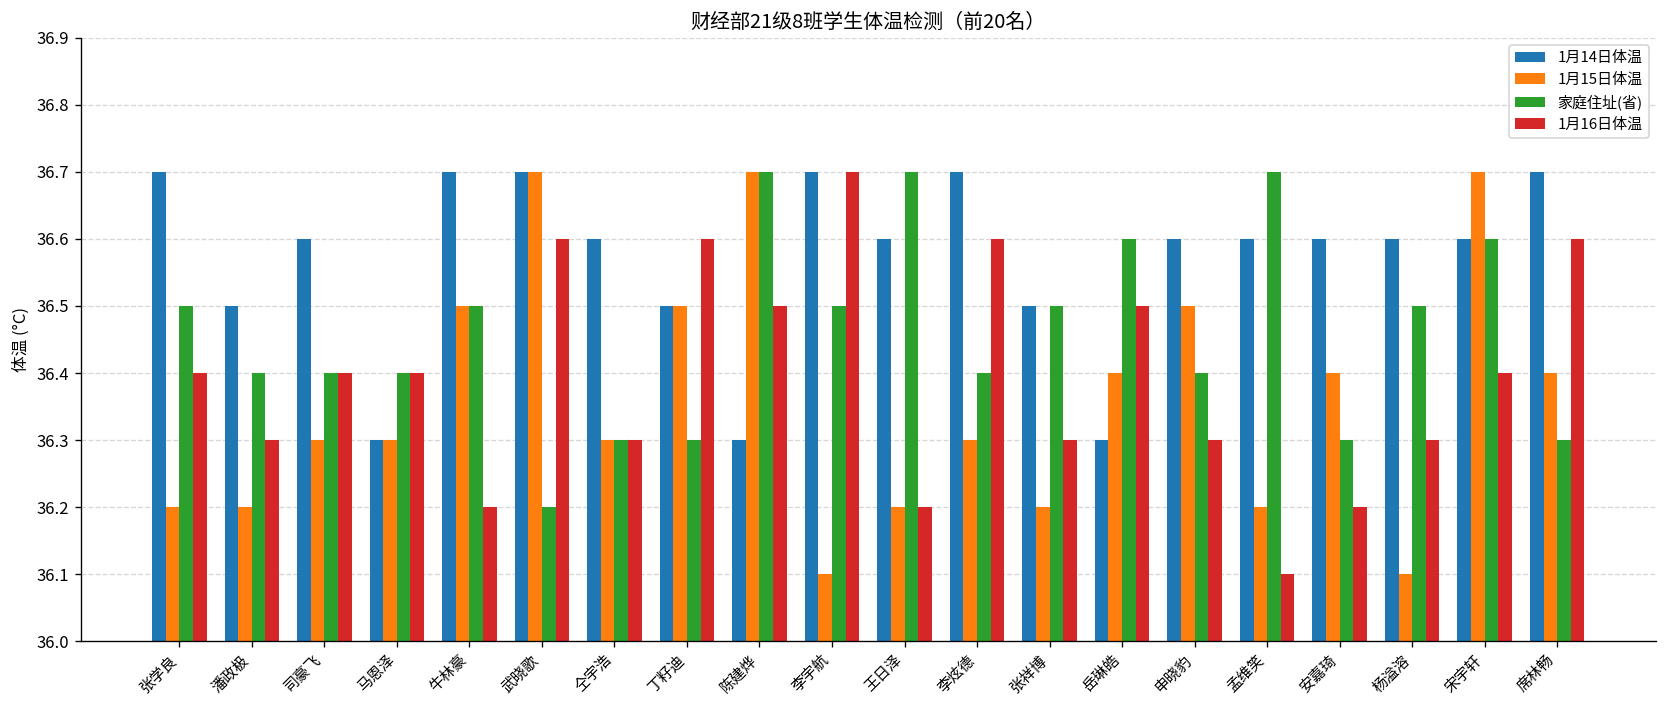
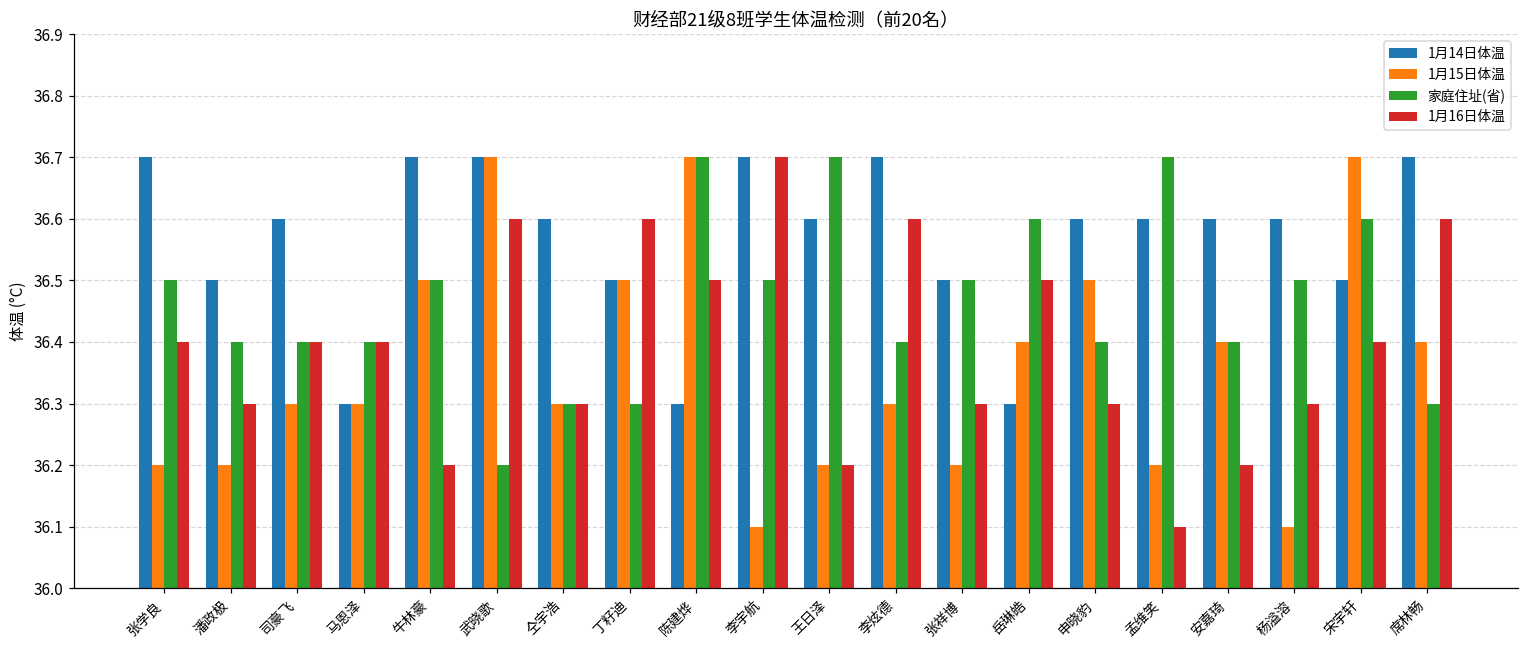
  {
    "1月14日体温": {
      "张学良": 36.7,
      "潘政极": 36.5,
      "司豪飞": 36.6,
      "马恩泽": 36.3,
      "牛林豪": 36.7,
      "武晓歌": 36.7,
      "仝宇浩": 36.6,
      "丁籽迪": 36.5,
      "陈建烨": 36.3,
      "李宇航": 36.7,
      "王日泽": 36.6,
      "李炫德": 36.7,
      "张祥博": 36.5,
      "岳琳皓": 36.3,
      "申晓豹": 36.6,
      "孟维笑": 36.6,
      "安嘉琦": 36.6,
      "杨溢溶": 36.6,
-     "宋宇轩": 36.6,
+     "宋宇轩": 36.5,
      "席林畅": 36.7
    },
    "1月15日体温": {
      "张学良": 36.2,
      "潘政极": 36.2,
      "司豪飞": 36.3,
      "马恩泽": 36.3,
      "牛林豪": 36.5,
      "武晓歌": 36.7,
      "仝宇浩": 36.3,
      "丁籽迪": 36.5,
      "陈建烨": 36.7,
      "李宇航": 36.1,
      "王日泽": 36.2,
      "李炫德": 36.3,
      "张祥博": 36.2,
      "岳琳皓": 36.4,
      "申晓豹": 36.5,
      "孟维笑": 36.2,
      "安嘉琦": 36.4,
      "杨溢溶": 36.1,
      "宋宇轩": 36.7,
      "席林畅": 36.4
    },
    "家庭住址(省)": {
      "张学良": 36.5,
      "潘政极": 36.4,
      "司豪飞": 36.4,
      "马恩泽": 36.4,
      "牛林豪": 36.5,
      "武晓歌": 36.2,
      "仝宇浩": 36.3,
      "丁籽迪": 36.3,
      "陈建烨": 36.7,
      "李宇航": 36.5,
      "王日泽": 36.7,
      "李炫德": 36.4,
      "张祥博": 36.5,
      "岳琳皓": 36.6,
      "申晓豹": 36.4,
      "孟维笑": 36.7,
-     "安嘉琦": 36.3,
+     "安嘉琦": 36.4,
      "杨溢溶": 36.5,
      "宋宇轩": 36.6,
      "席林畅": 36.3
    },
    "1月16日体温": {
      "张学良": 36.4,
      "潘政极": 36.3,
      "司豪飞": 36.4,
      "马恩泽": 36.4,
      "牛林豪": 36.2,
      "武晓歌": 36.6,
      "仝宇浩": 36.3,
      "丁籽迪": 36.6,
      "陈建烨": 36.5,
      "李宇航": 36.7,
      "王日泽": 36.2,
      "李炫德": 36.6,
      "张祥博": 36.3,
      "岳琳皓": 36.5,
      "申晓豹": 36.3,
      "孟维笑": 36.1,
      "安嘉琦": 36.2,
      "杨溢溶": 36.3,
      "宋宇轩": 36.4,
      "席林畅": 36.6
    }
  }
